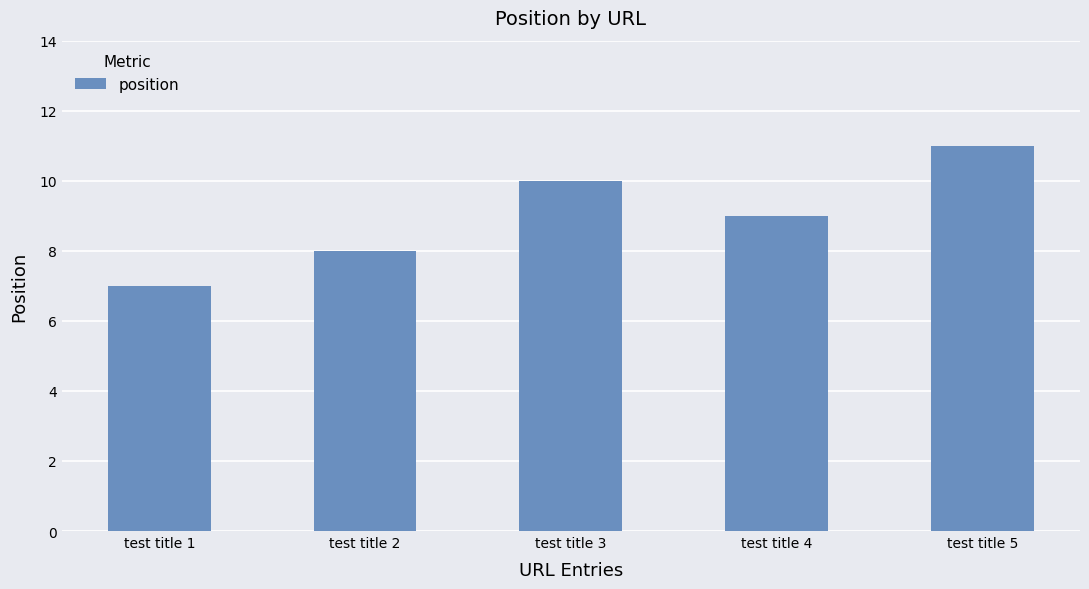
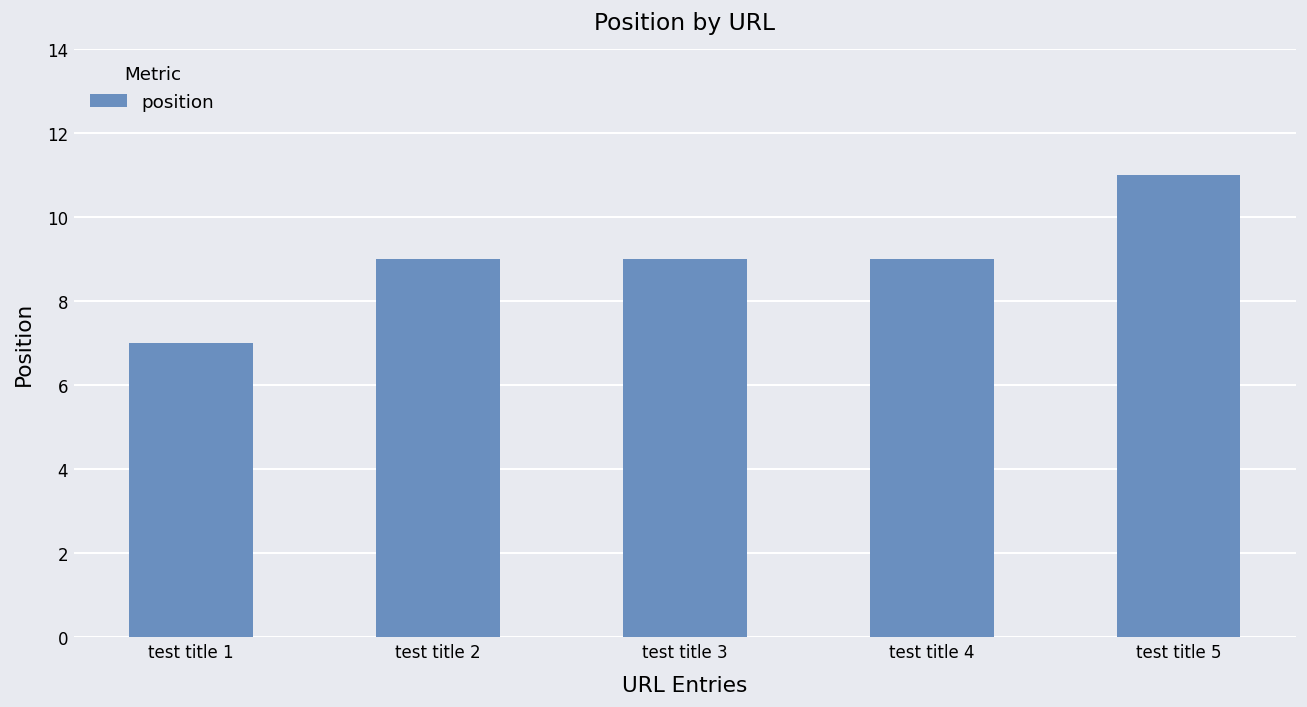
  {
    "test title 1": 7,
-   "test title 2": 8,
-   "test title 3": 10,
+   "test title 2": 9,
+   "test title 3": 9,
    "test title 4": 9,
    "test title 5": 11
  }
